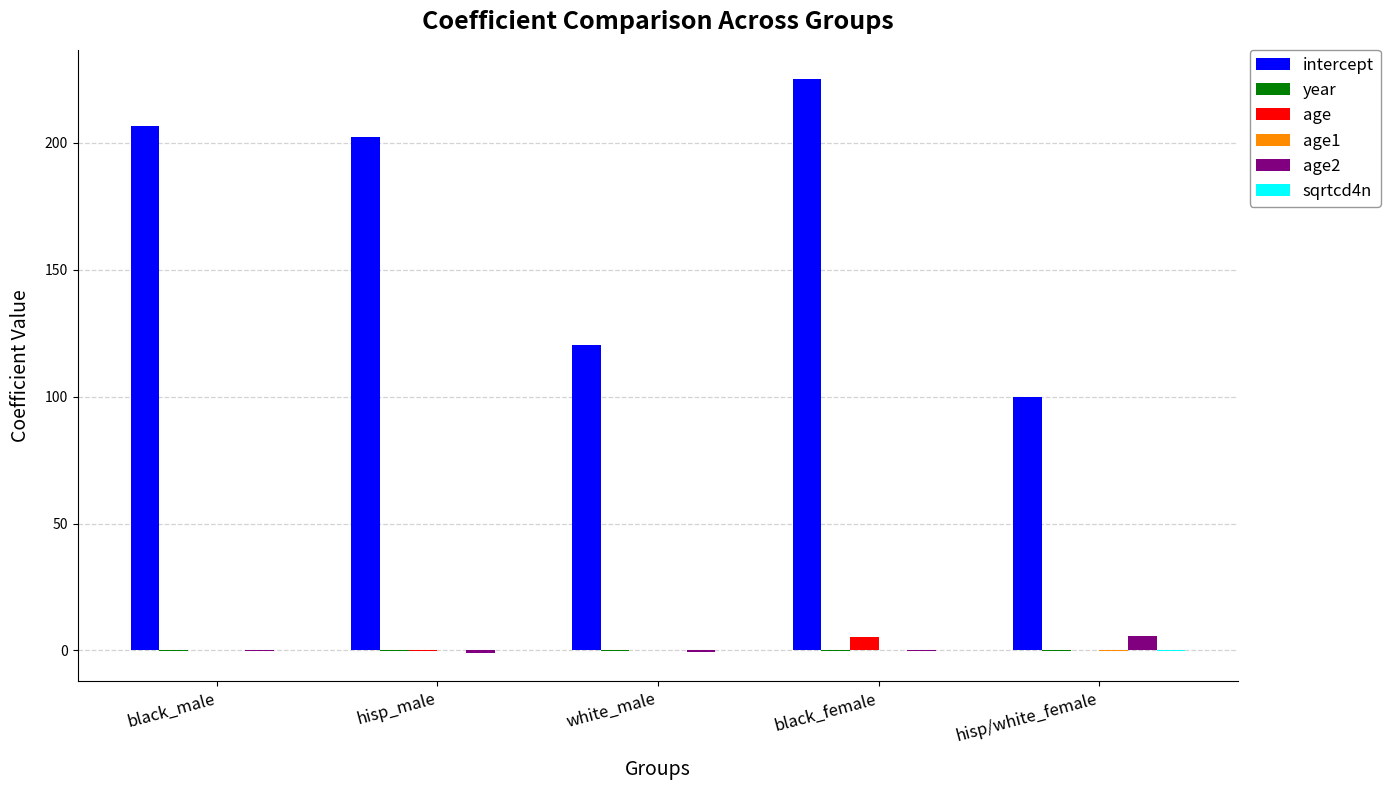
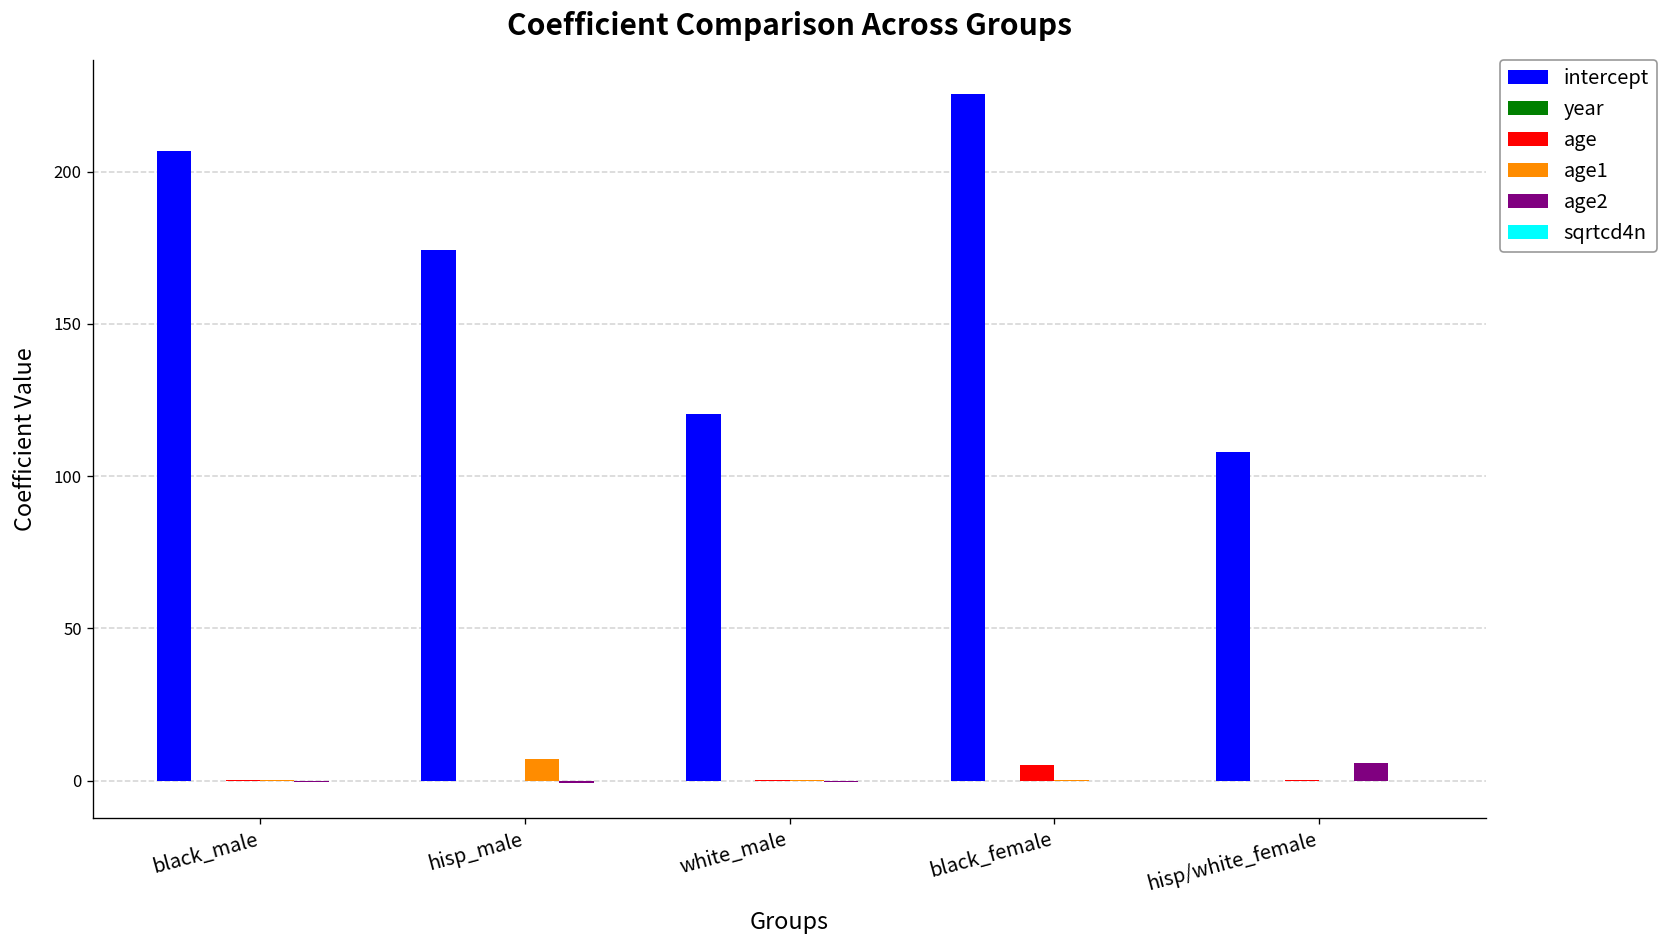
  {
    "intercept": {
      "black_male": 207,
-     "hisp_male": 202,
+     "hisp_male": 174,
      "white_male": 121,
      "black_female": 225,
-     "hisp/white_female": 100
+     "hisp/white_female": 108
    },
    "age": {
      "black_female": 5
    },
    "age1": {
-     "hisp_male": 0
+     "hisp_male": 7
    },
    "age2": {
      "hisp/white_female": 6
    }
  }
